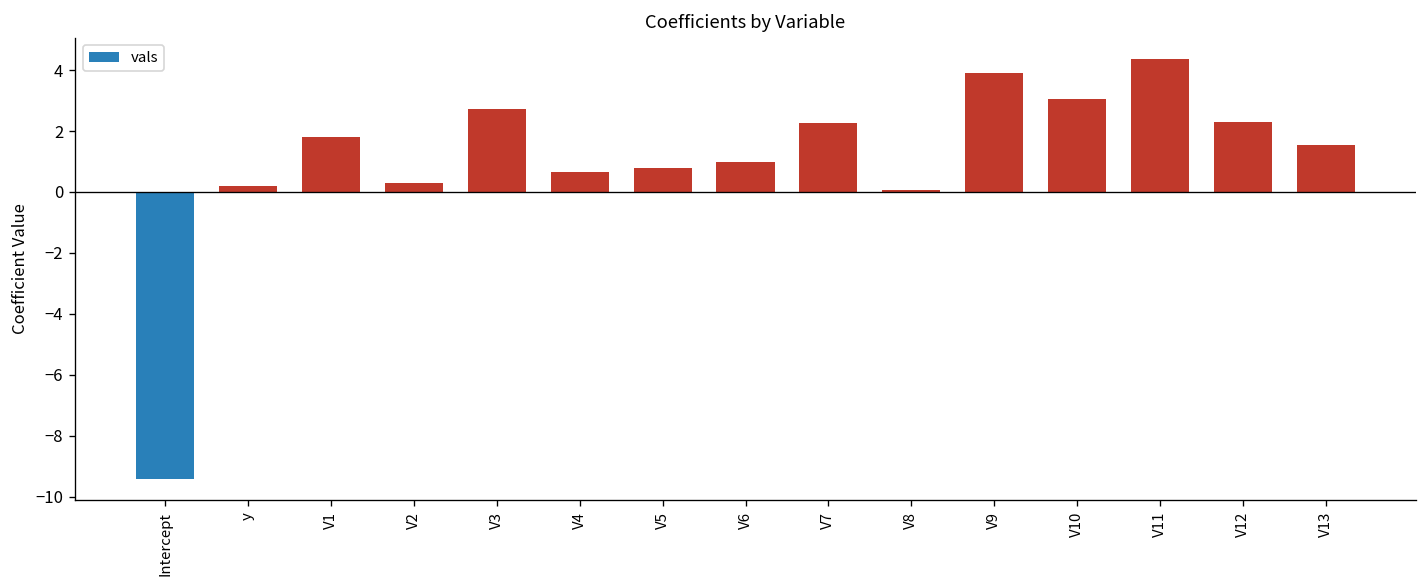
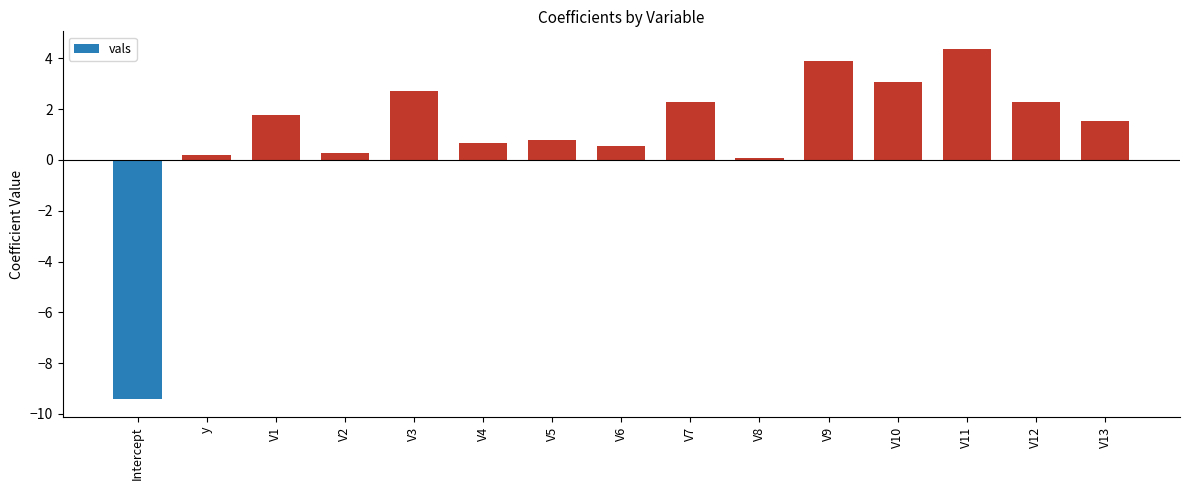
  {
    "Intercept": -9.4,
    "y": 0.2,
    "V1": 1.8,
    "V2": 0.3,
    "V3": 2.7,
    "V4": 0.7,
    "V5": 0.8,
-   "V6": 1.0,
+   "V6": 0.5,
    "V7": 2.3,
    "V9": 3.9,
    "V10": 3.1,
    "V11": 4.4,
    "V12": 2.3,
    "V13": 1.5
  }
